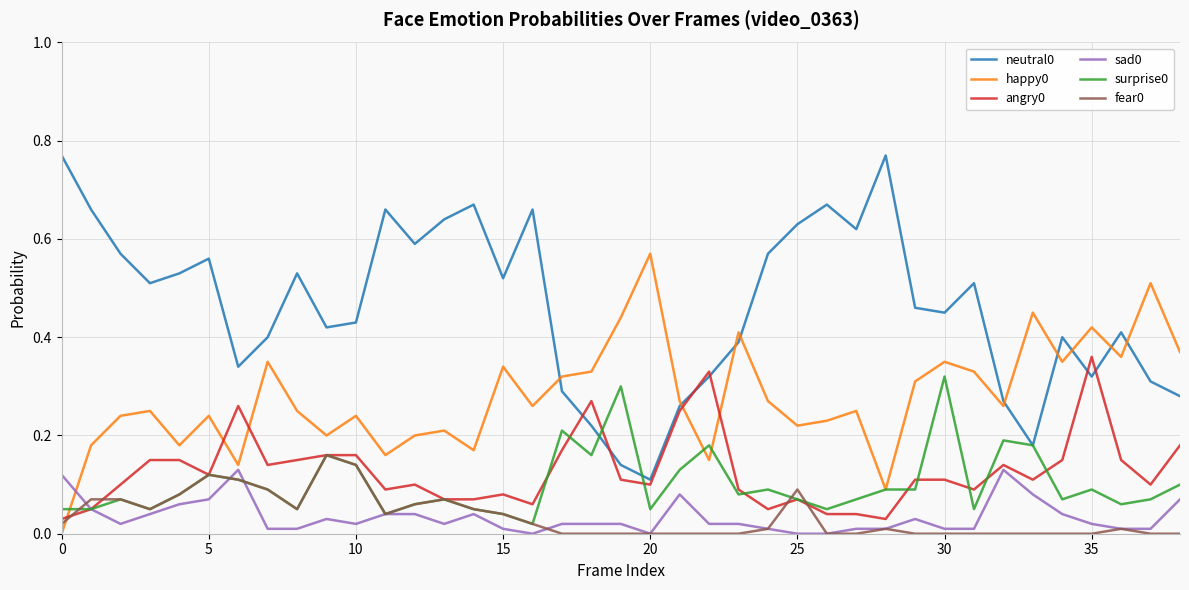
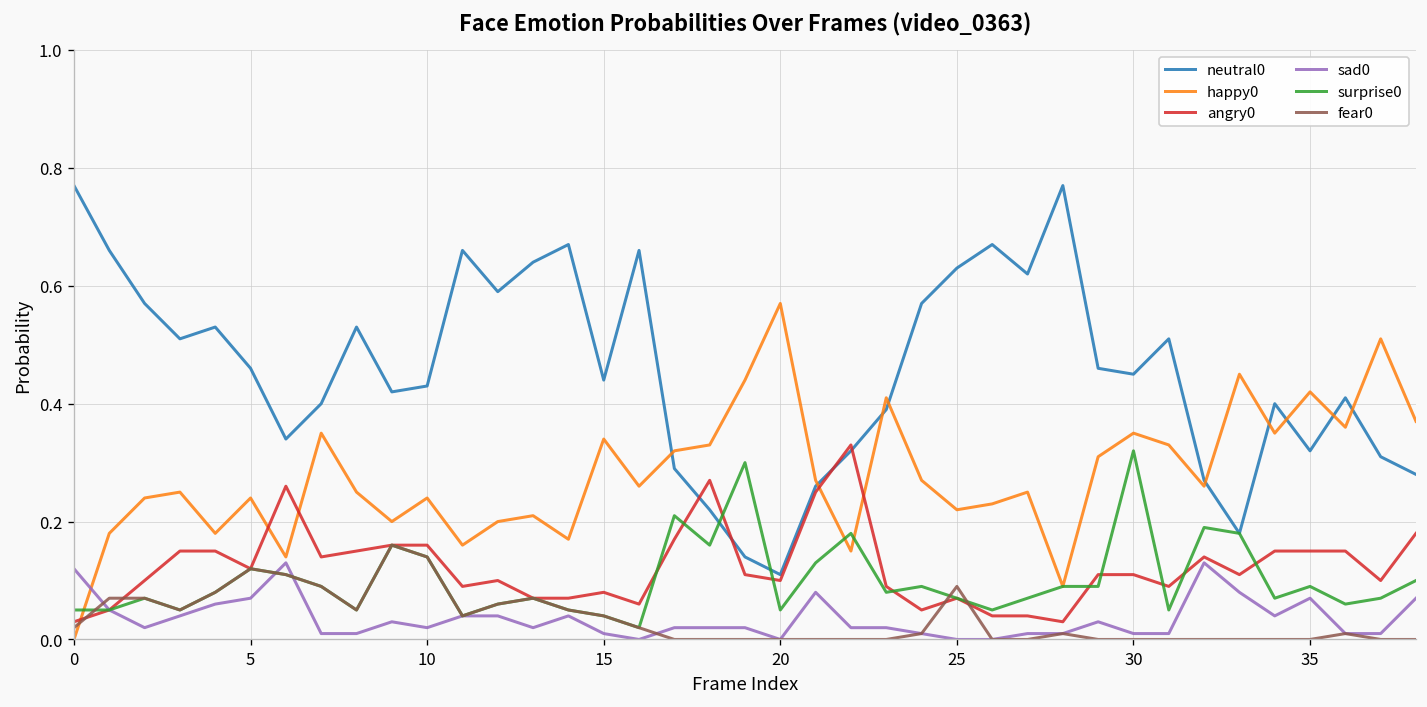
  {
    "neutral0": {
      "0": 0.77,
-     "5": 0.56,
+     "5": 0.46,
      "10": 0.43,
-     "15": 0.52,
+     "15": 0.44,
      "20": 0.11,
      "25": 0.63,
      "30": 0.45,
      "35": 0.32
    },
    "happy0": {
      "0": 0.00,
      "5": 0.24,
      "10": 0.24,
      "15": 0.34,
      "20": 0.57,
      "25": 0.22,
      "30": 0.35,
      "35": 0.42
    },
    "angry0": {
      "0": 0.03,
      "10": 0.16,
      "15": 0.08,
      "20": 0.10,
      "30": 0.11,
-     "35": 0.36
+     "35": 0.15
    },
    "sad0": {
      "0": 0.12,
      "5": 0.07,
      "10": 0.02,
      "15": 0.01,
      "25": 0.00,
      "30": 0.01,
-     "35": 0.02
+     "35": 0.07
    },
    "surprise0": {
      "0": 0.05,
      "20": 0.05,
      "30": 0.32,
      "35": 0.09
    },
    "fear0": {
      "0": 0.02,
      "25": 0.09,
      "30": 0.00,
      "35": 0.00
    }
  }
